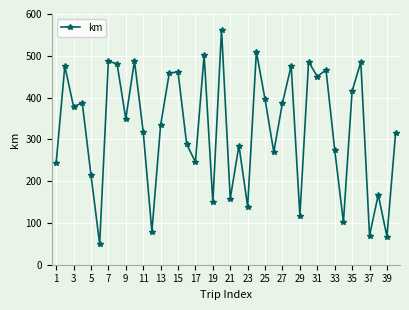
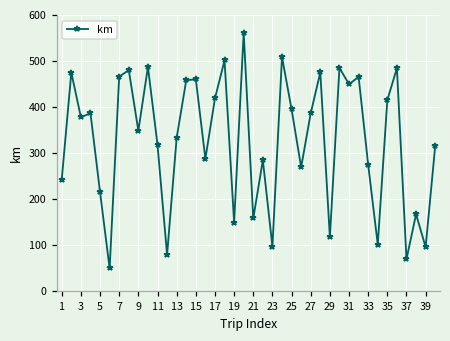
  {
    "1": 240,
    "3": 380,
    "5": 220,
-   "7": 490,
+   "7": 470,
    "9": 350,
    "11": 320,
    "13": 330,
    "15": 460,
-   "17": 250,
+   "17": 420,
    "19": 150,
    "21": 160,
-   "23": 140,
+   "23": 100,
    "25": 400,
    "27": 390,
    "29": 120,
    "31": 450,
    "33": 280,
    "35": 420,
    "37": 70,
-   "39": 70
+   "39": 100
  }
